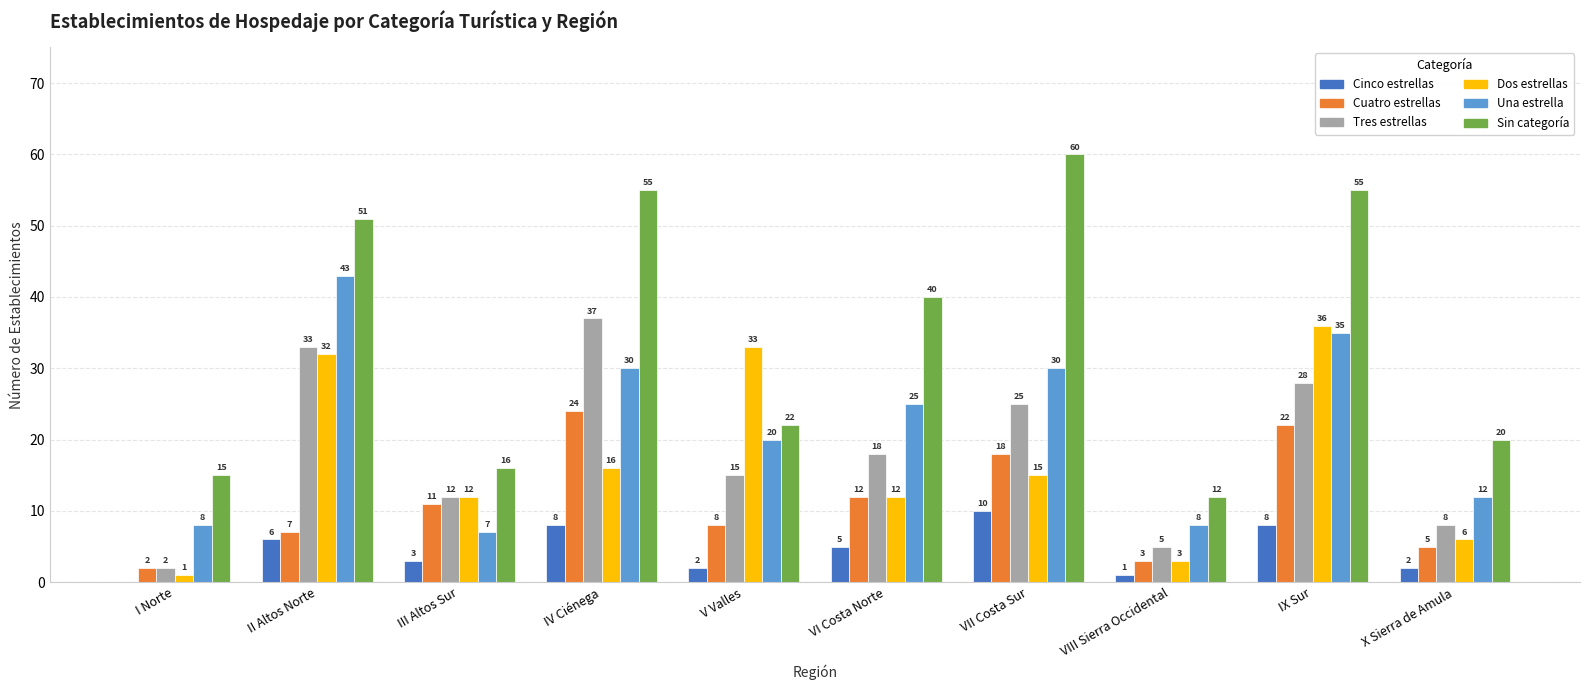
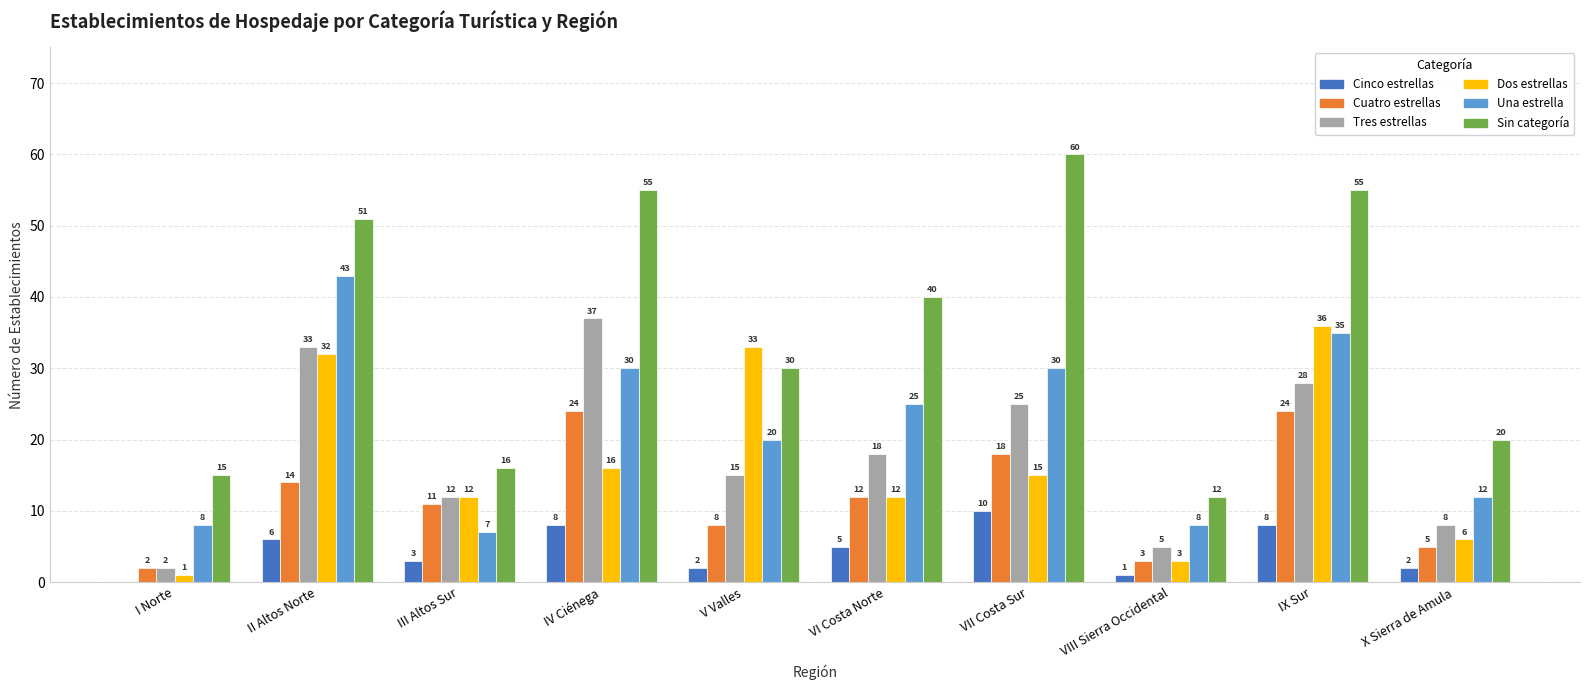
  {
    "Cuatro estrellas": {
      "I Norte": 2,
-     "II Altos Norte": 7,
+     "II Altos Norte": 14,
      "III Altos Sur": 11,
      "IV Ciénega": 24,
      "V Valles": 8,
      "VI Costa Norte": 12,
      "VII Costa Sur": 18,
      "VIII Sierra Occidental": 3,
-     "IX Sur": 22,
+     "IX Sur": 24,
      "X Sierra de Amula": 5
    },
    "Tres estrellas": {
      "I Norte": 2,
      "II Altos Norte": 33,
      "III Altos Sur": 12,
      "IV Ciénega": 37,
      "V Valles": 15,
      "VI Costa Norte": 18,
      "VII Costa Sur": 25,
      "VIII Sierra Occidental": 5,
      "IX Sur": 28,
      "X Sierra de Amula": 8
    },
    "Dos estrellas": {
      "I Norte": 1,
      "II Altos Norte": 32,
      "III Altos Sur": 12,
      "IV Ciénega": 16,
      "V Valles": 33,
      "VI Costa Norte": 12,
      "VII Costa Sur": 15,
      "VIII Sierra Occidental": 3,
      "IX Sur": 36,
      "X Sierra de Amula": 6
    },
    "Sin categoría": {
      "I Norte": 15,
      "II Altos Norte": 51,
      "III Altos Sur": 16,
      "IV Ciénega": 55,
-     "V Valles": 22,
+     "V Valles": 30,
      "VI Costa Norte": 40,
      "VII Costa Sur": 60,
      "VIII Sierra Occidental": 12,
      "IX Sur": 55,
      "X Sierra de Amula": 20
    }
  }
